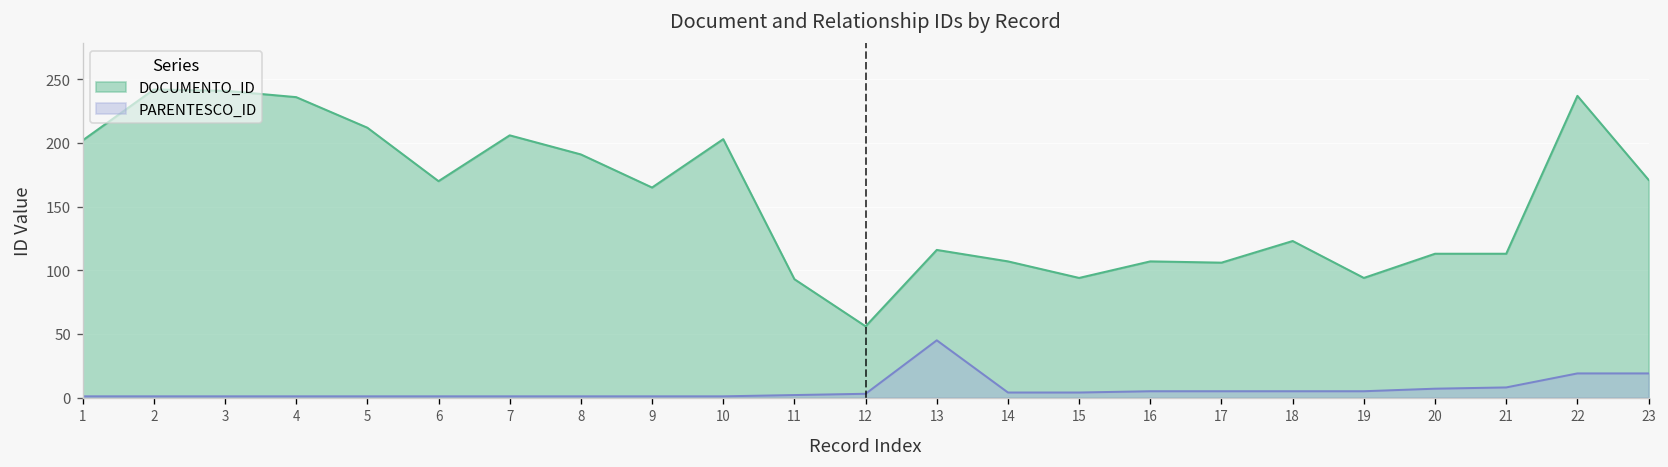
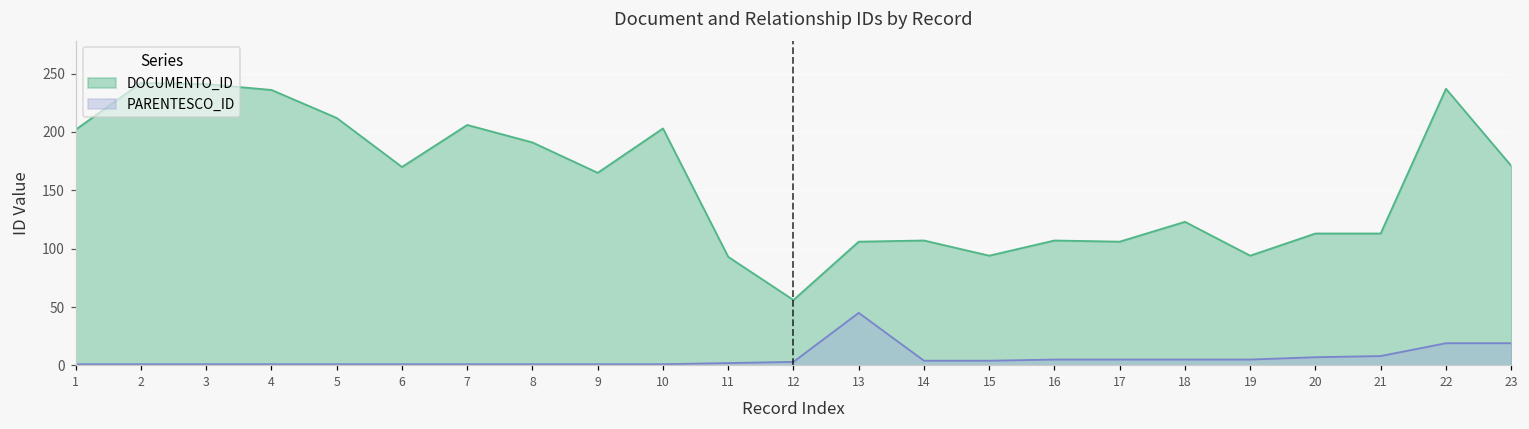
  {
    "DOCUMENTO_ID": {
      "1": 202,
      "4": 236,
      "5": 212,
      "6": 170,
      "7": 206,
      "8": 191,
      "9": 165,
      "10": 203,
      "11": 93,
      "12": 56,
-     "13": 116,
+     "13": 106,
      "14": 107,
      "15": 94,
      "16": 107,
      "17": 106,
      "18": 123,
      "19": 94,
      "20": 113,
      "21": 113,
      "22": 237,
      "23": 171
    },
    "PARENTESCO_ID": {
      "1": 1,
      "2": 1,
      "3": 1,
      "4": 1,
      "5": 1,
      "6": 1,
      "7": 1,
      "8": 1,
      "9": 1,
      "10": 1,
      "11": 2,
      "12": 3,
      "13": 45,
      "14": 4,
      "15": 4,
      "16": 5,
      "17": 5,
      "18": 5,
      "19": 5,
      "20": 7,
      "21": 8,
      "22": 19,
      "23": 19
    }
  }
